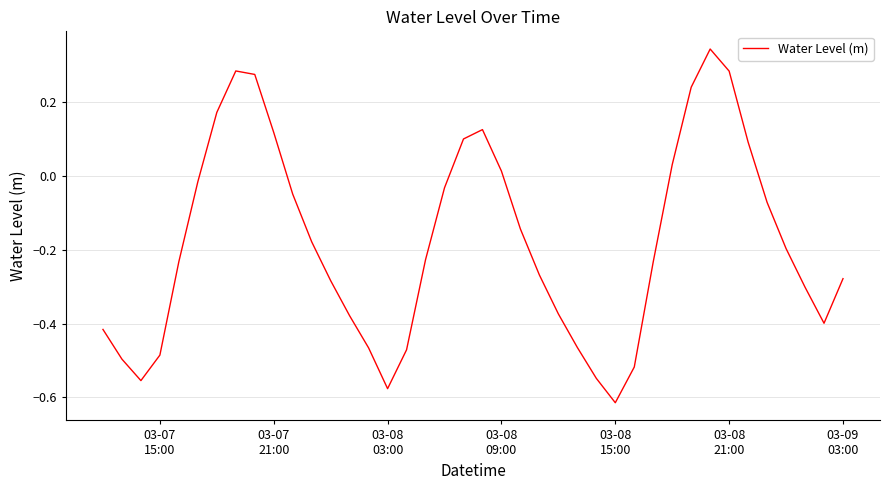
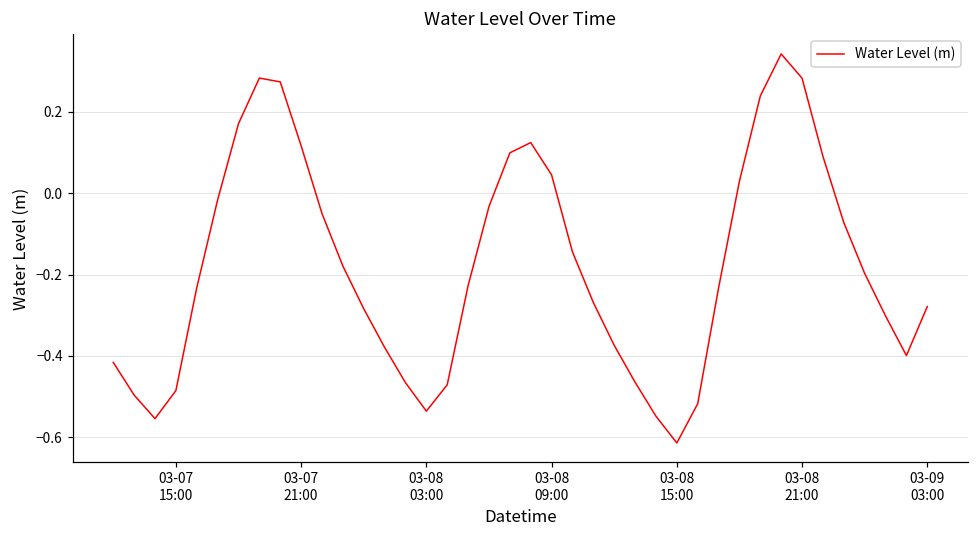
  {
    "03-07 15:00": -0.49,
    "03-07 21:00": 0.12,
-   "03-08 03:00": -0.58,
-   "03-08 09:00": 0.01,
+   "03-08 03:00": -0.54,
+   "03-08 09:00": 0.04,
    "03-08 15:00": -0.61,
    "03-08 21:00": 0.28,
    "03-09 03:00": -0.28
  }
